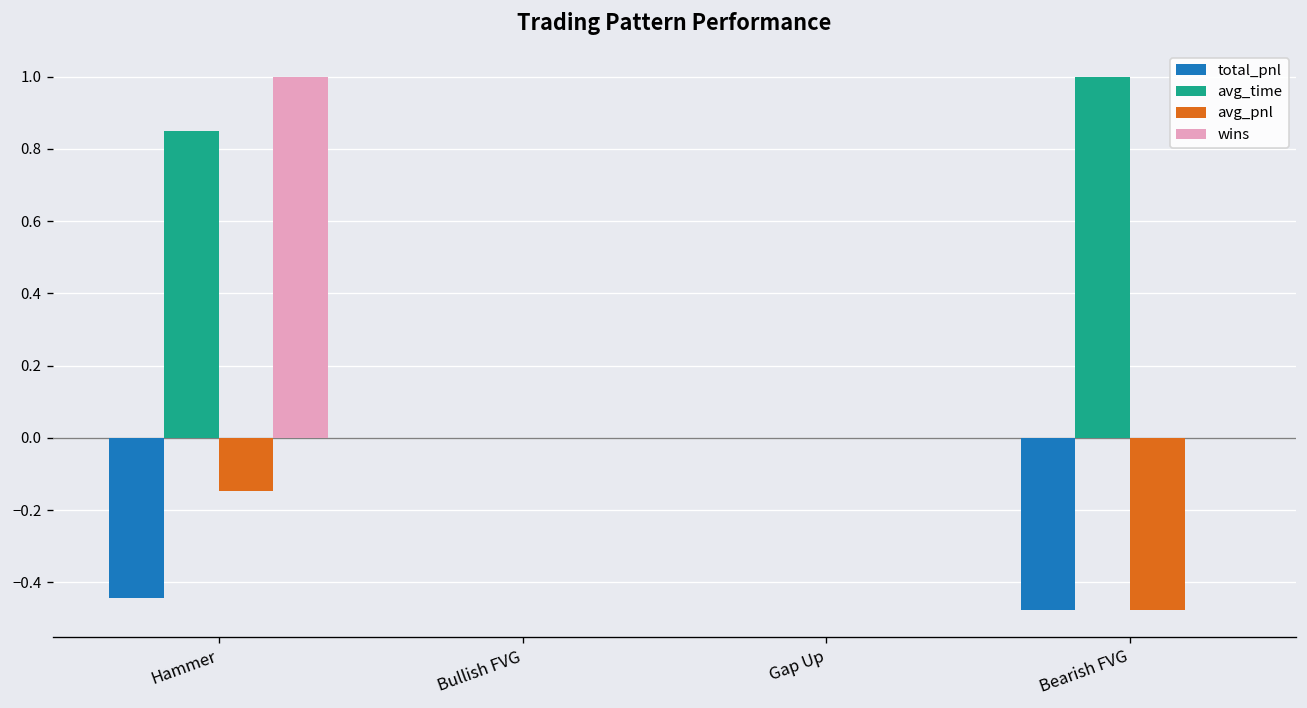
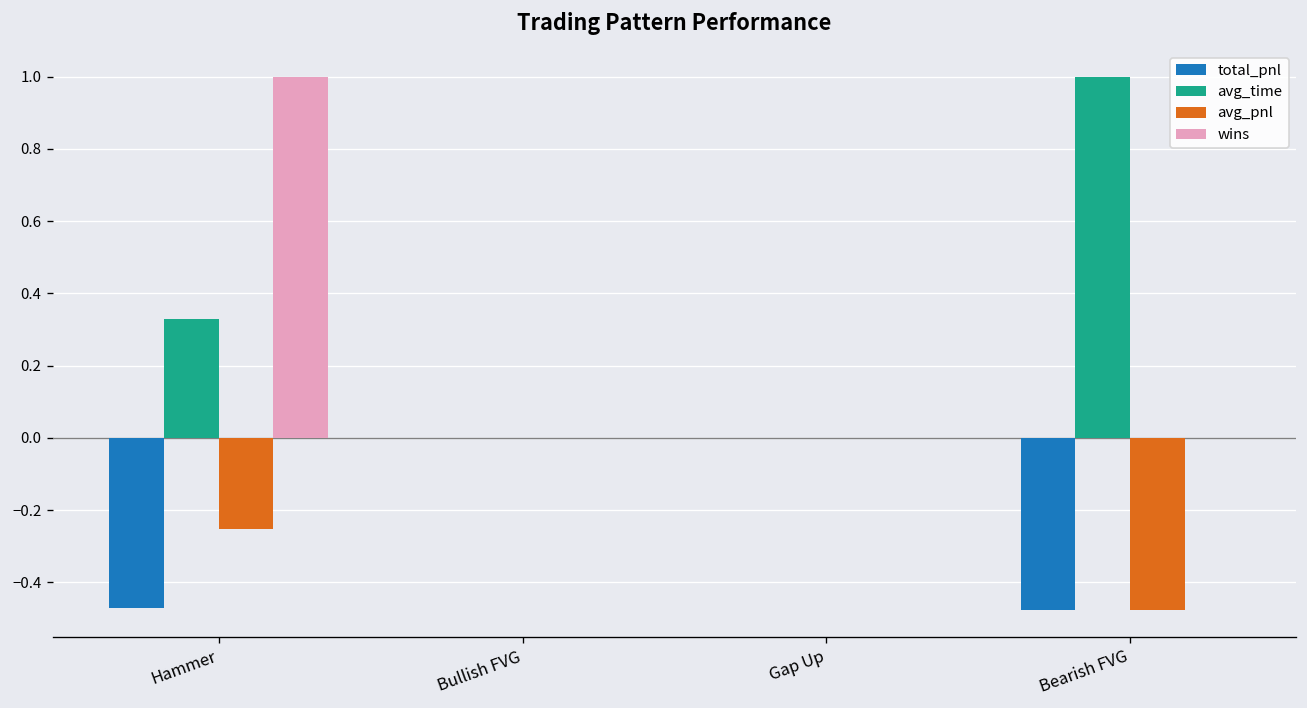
  {
    "total_pnl": {
-     "Hammer": -0.44,
+     "Hammer": -0.47,
      "Bullish FVG": 0.00,
      "Gap Up": 0.00,
      "Bearish FVG": -0.48
    },
    "avg_time": {
-     "Hammer": 0.85,
+     "Hammer": 0.33,
      "Bullish FVG": 0.00,
      "Gap Up": 0.00,
      "Bearish FVG": 1.00
    },
    "avg_pnl": {
-     "Hammer": -0.15,
+     "Hammer": -0.25,
      "Bullish FVG": 0.00,
      "Gap Up": 0.00,
      "Bearish FVG": -0.48
    },
    "wins": {
      "Hammer": 1.00,
      "Bullish FVG": 0.00,
      "Gap Up": 0.00,
      "Bearish FVG": 0.00
    }
  }
